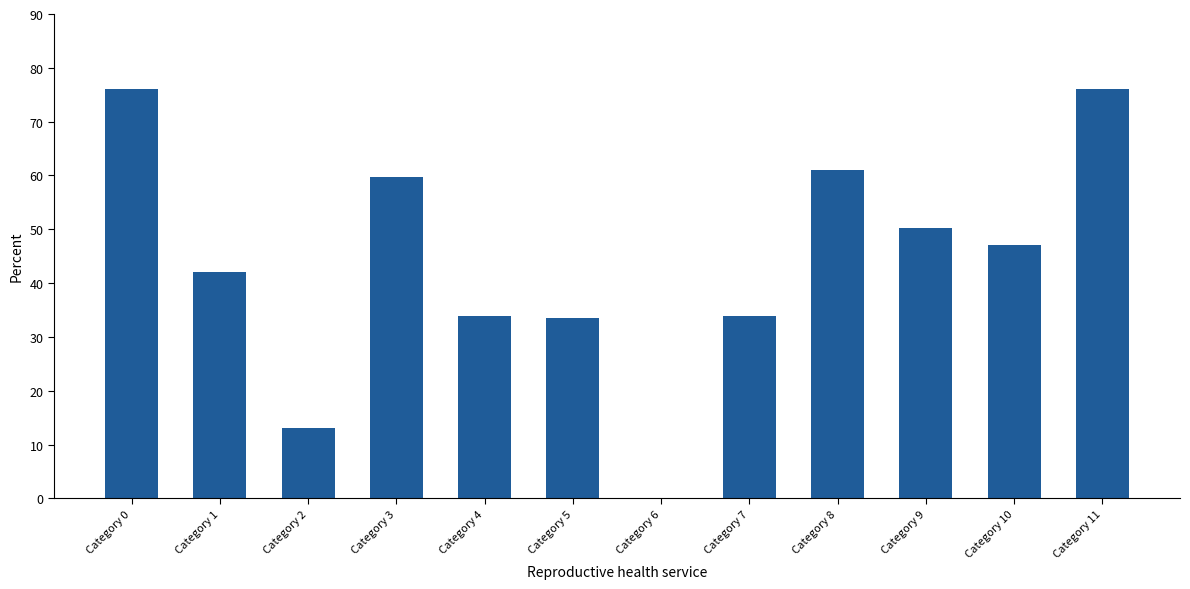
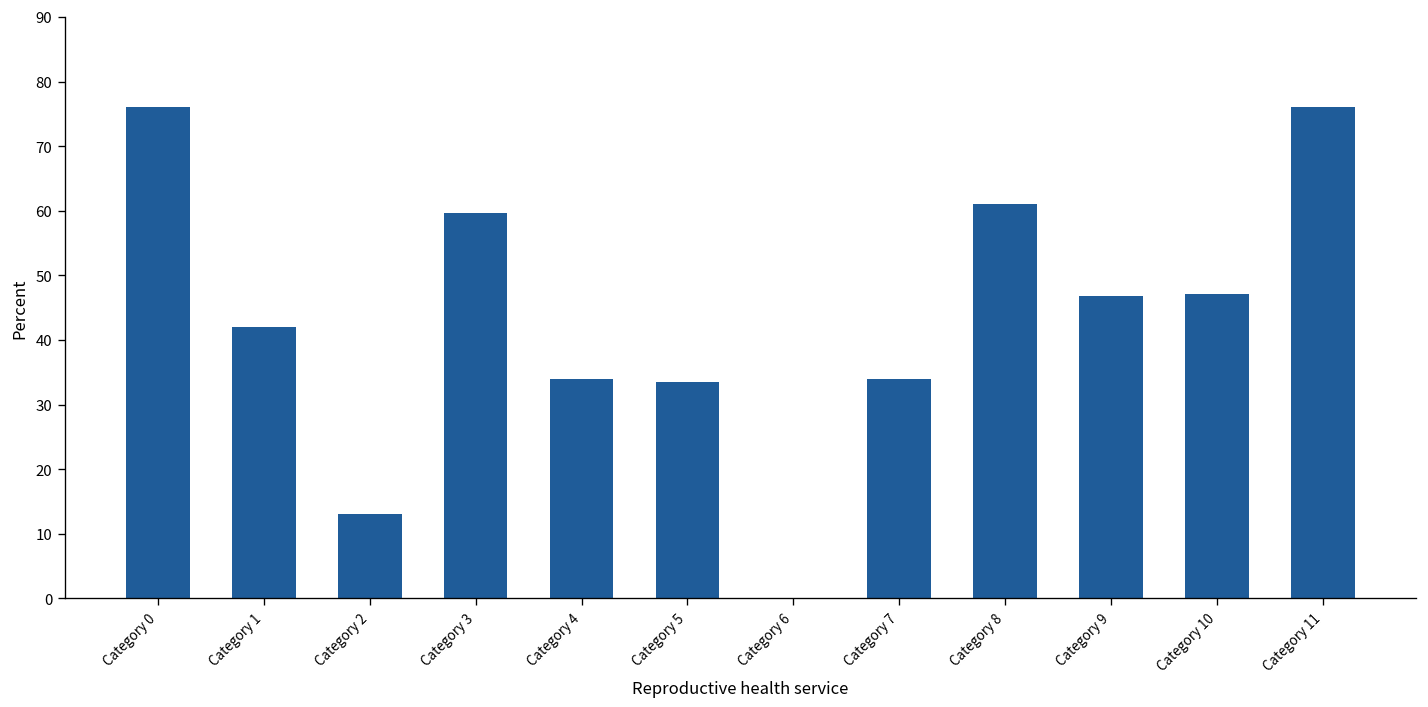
  {
    "Category 0": 76,
    "Category 1": 42,
    "Category 2": 13,
    "Category 3": 60,
    "Category 4": 34,
    "Category 5": 34,
    "Category 6": 0,
    "Category 7": 34,
    "Category 8": 61,
-   "Category 9": 50,
+   "Category 9": 47,
    "Category 10": 47,
    "Category 11": 76
  }
